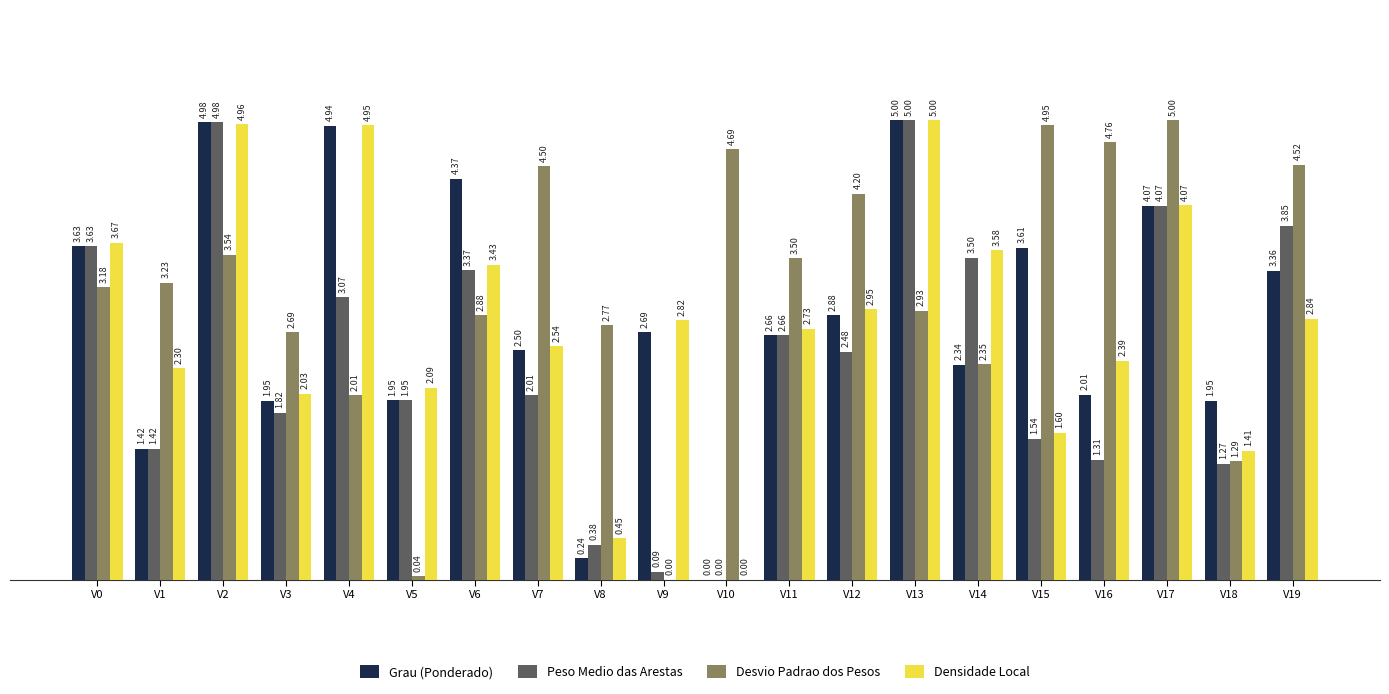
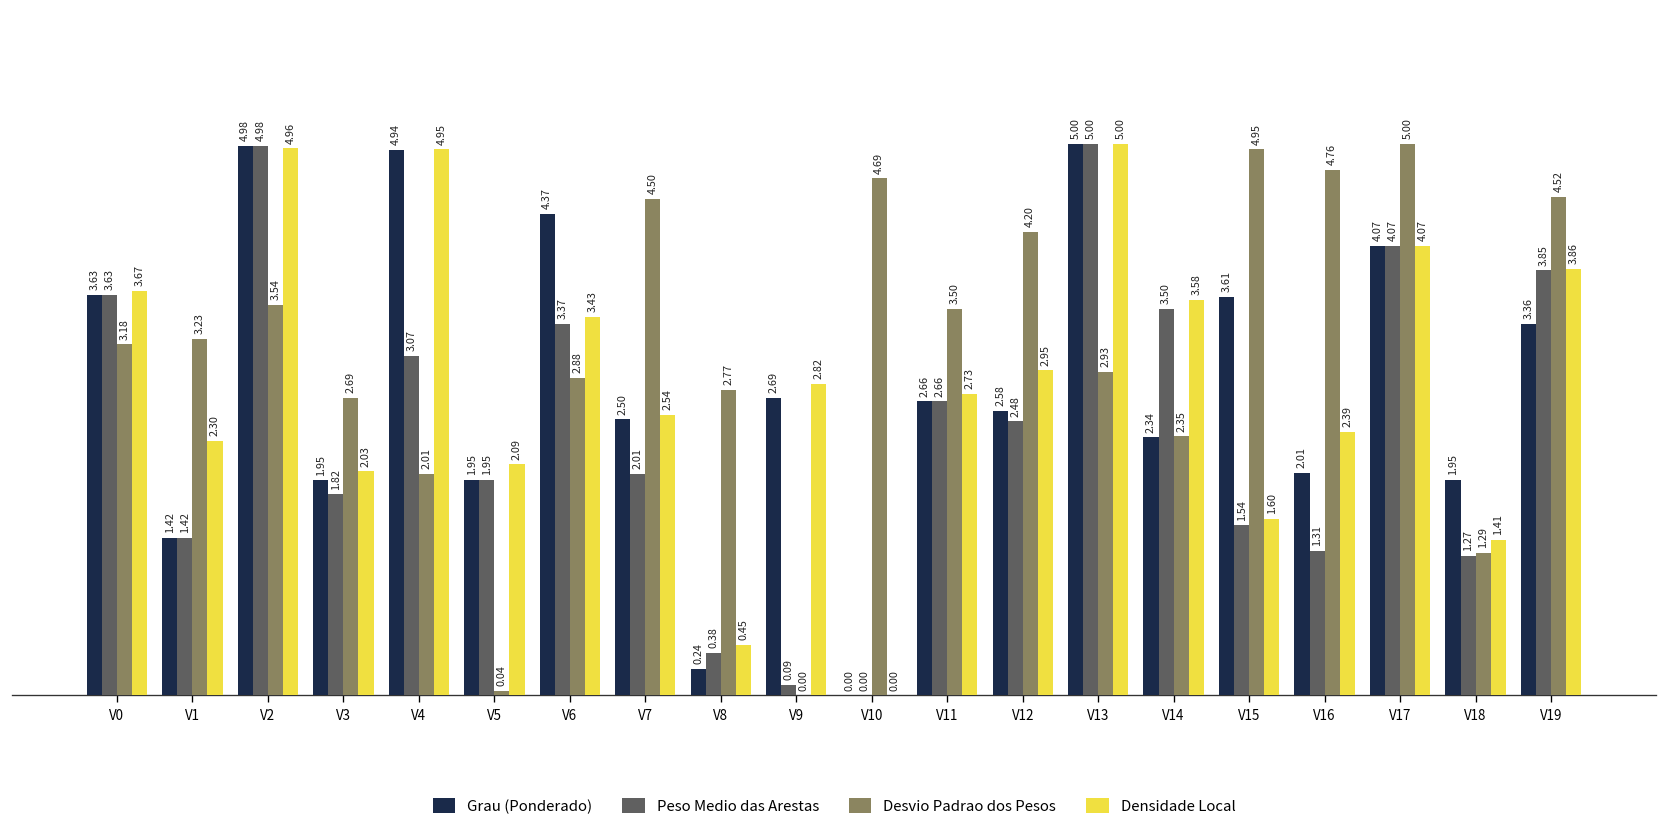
  {
    "Grau (Ponderado)": {
      "V0": 3.63,
      "V1": 1.42,
      "V2": 4.98,
      "V3": 1.95,
      "V4": 4.94,
      "V5": 1.95,
      "V6": 4.37,
      "V7": 2.50,
      "V8": 0.24,
      "V9": 2.69,
      "V10": 0.00,
      "V11": 2.66,
-     "V12": 2.88,
+     "V12": 2.58,
      "V13": 5.00,
      "V14": 2.34,
      "V15": 3.61,
      "V16": 2.01,
      "V17": 4.07,
      "V18": 1.95,
      "V19": 3.36
    },
    "Densidade Local": {
      "V0": 3.67,
      "V1": 2.30,
      "V2": 4.96,
      "V3": 2.03,
      "V4": 4.95,
      "V5": 2.09,
      "V6": 3.43,
      "V7": 2.54,
      "V8": 0.45,
      "V9": 2.82,
      "V10": 0.00,
      "V11": 2.73,
      "V12": 2.95,
      "V13": 5.00,
      "V14": 3.58,
      "V15": 1.60,
      "V16": 2.39,
      "V17": 4.07,
      "V18": 1.41,
-     "V19": 2.84
+     "V19": 3.86
    }
  }
